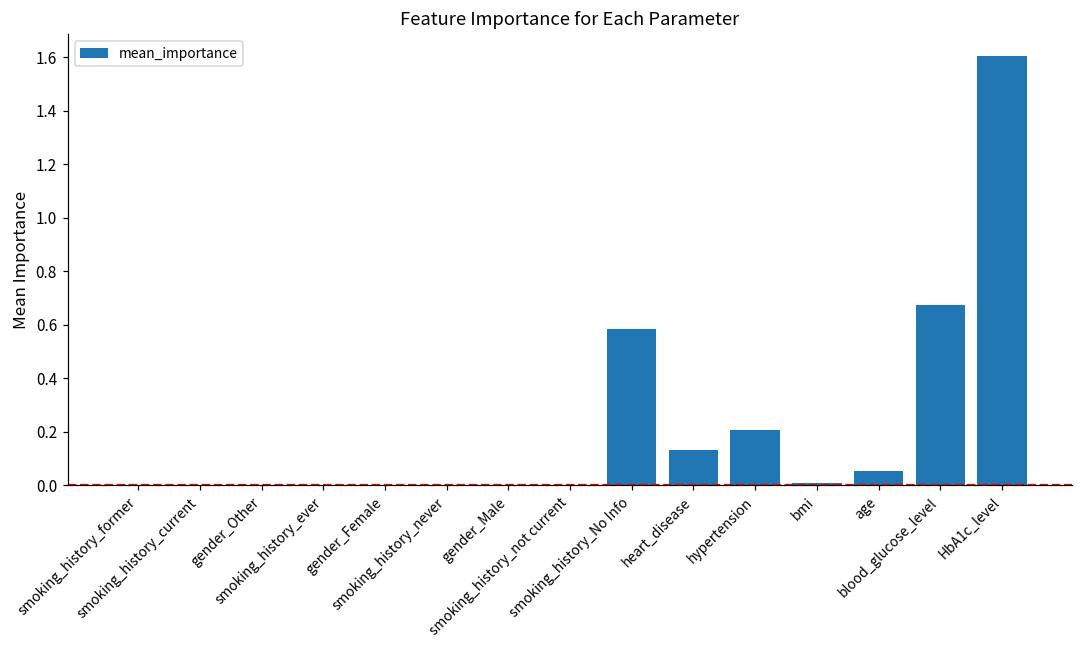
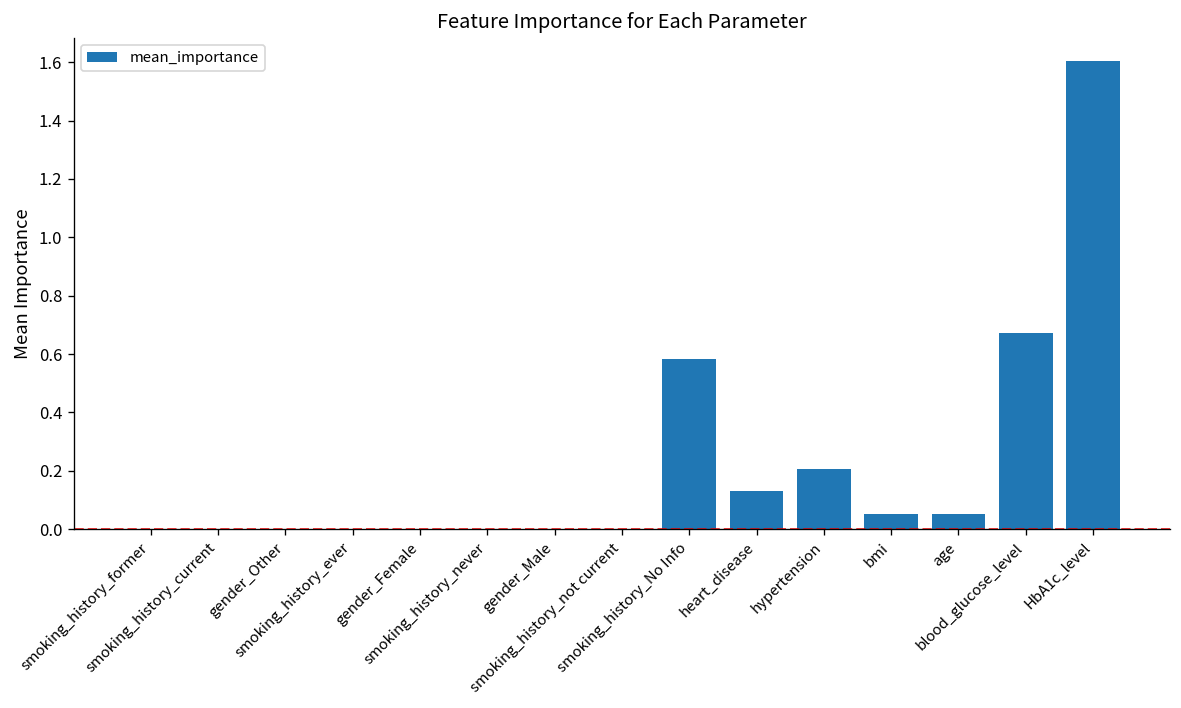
  {
    "gender_Other": 0.00,
    "smoking_history_No Info": 0.58,
    "heart_disease": 0.13,
    "hypertension": 0.20,
-   "bmi": 0.01,
+   "bmi": 0.05,
    "age": 0.05,
    "blood_glucose_level": 0.67,
    "HbA1c_level": 1.60
  }
